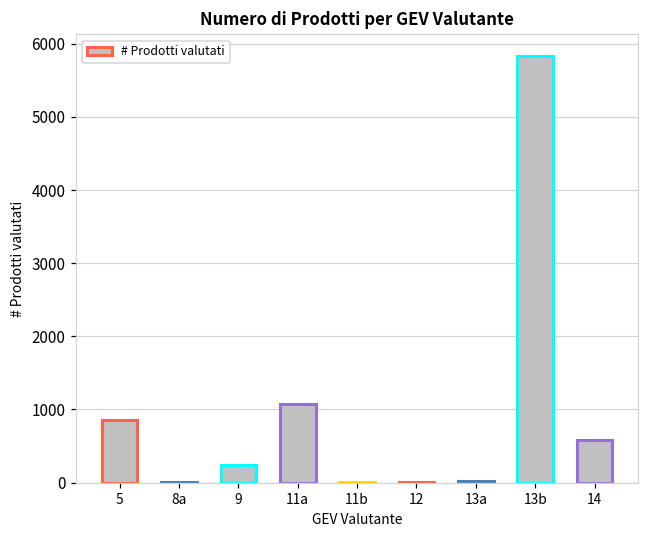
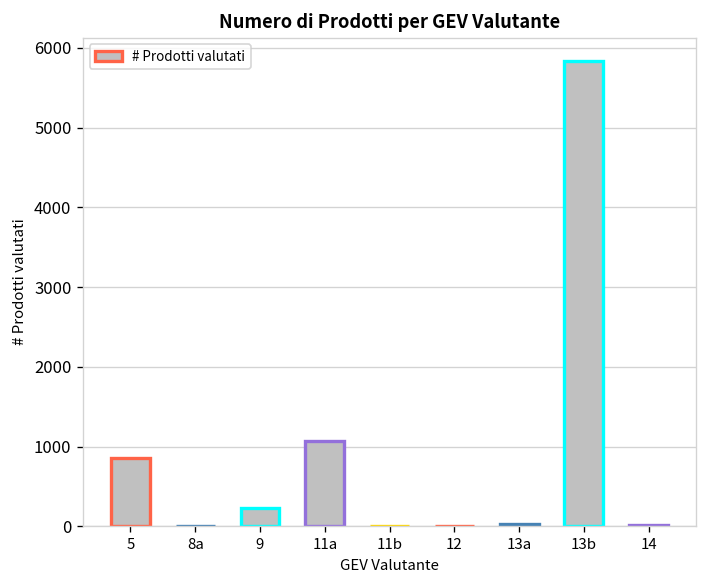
  {
    "5": 900,
    "9": 200,
    "11a": 1100,
    "13b": 5800,
-   "14": 600
+   "14": 0
  }
